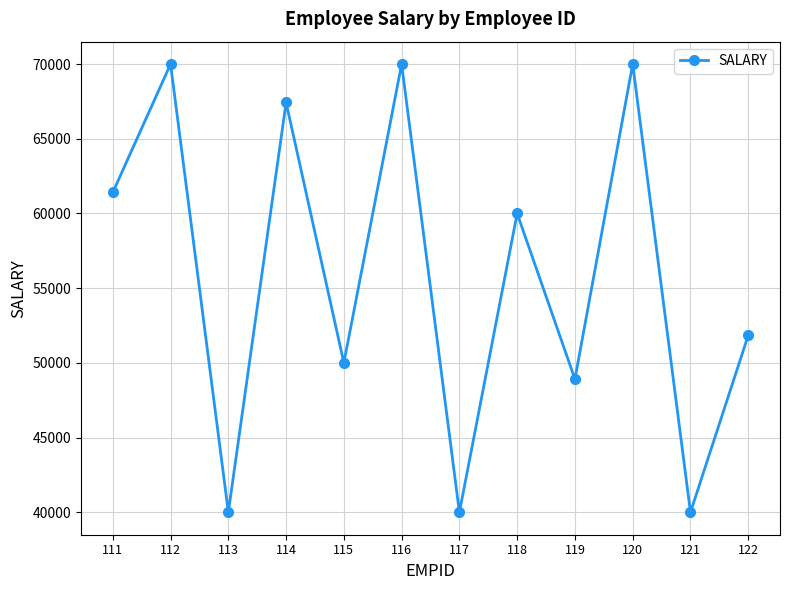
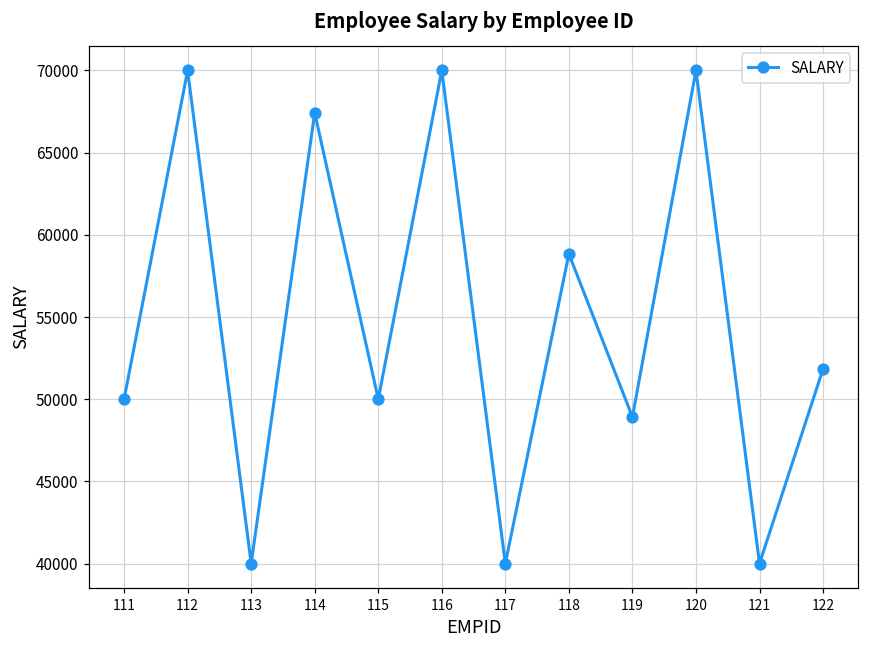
  {
-   "111": 61400,
+   "111": 50000,
    "112": 70000,
    "113": 40000,
    "114": 67400,
    "115": 50000,
    "116": 70000,
    "117": 40000,
-   "118": 60000,
+   "118": 58800,
    "119": 48900,
    "120": 70000,
    "121": 40000,
    "122": 51800
  }
